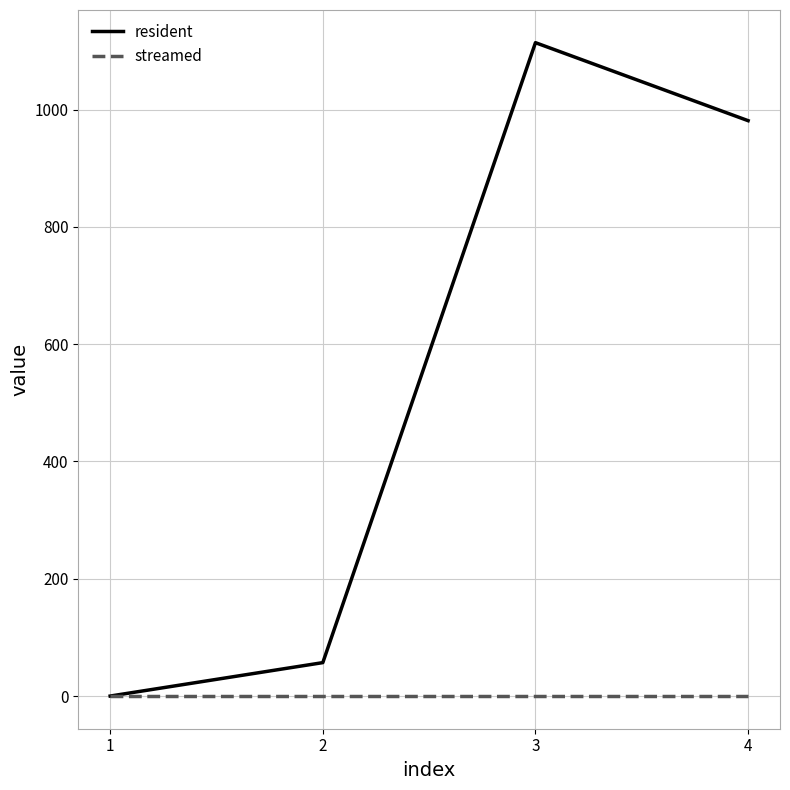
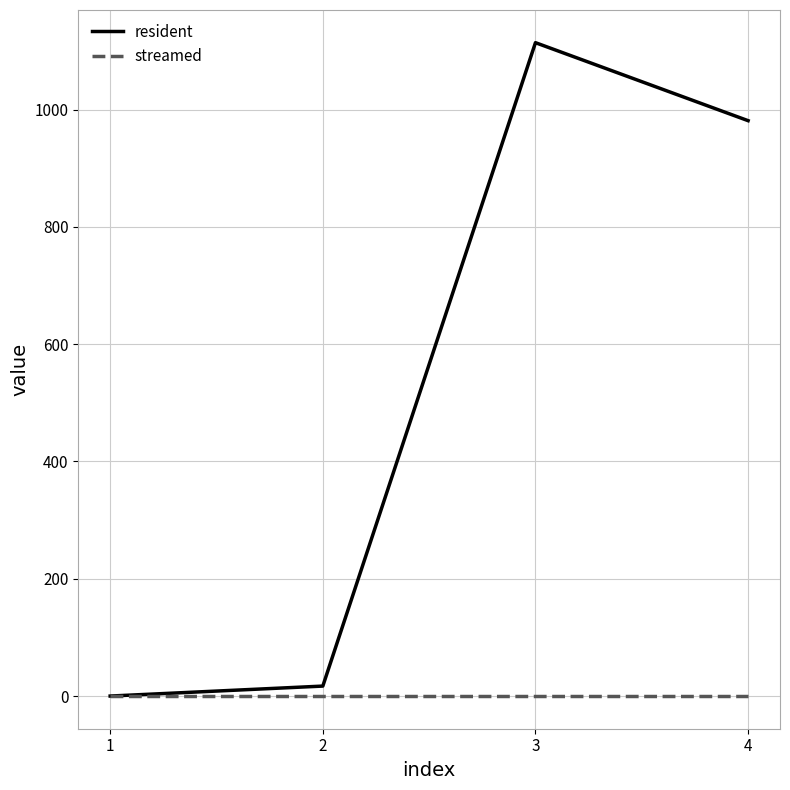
  {
    "resident": {
-     "2": 60,
+     "2": 20,
      "3": 1110,
      "4": 980
    },
    "streamed": {
      "2": 0,
      "3": 0,
      "4": 0
    }
  }
